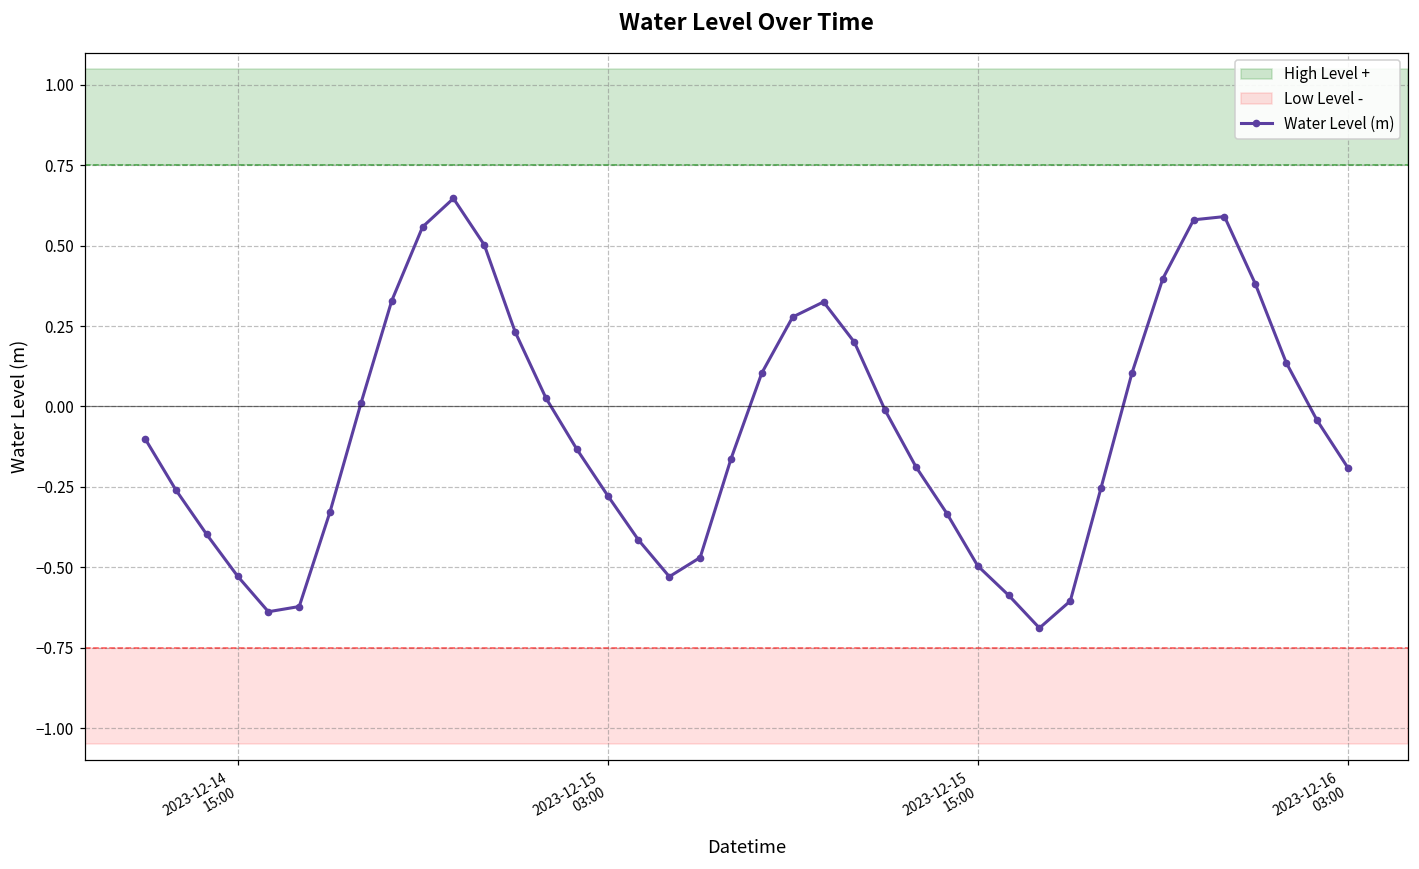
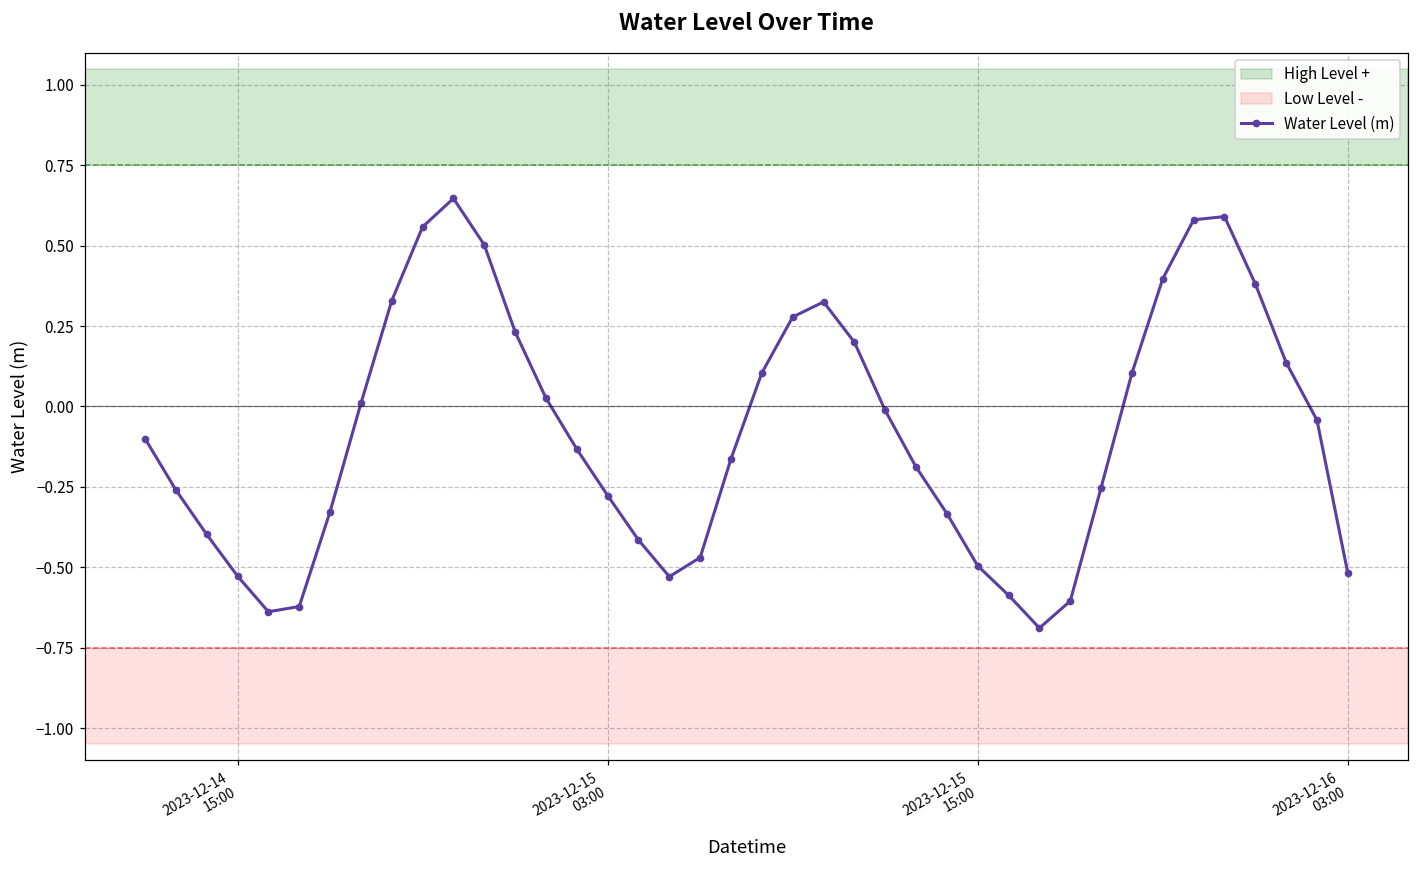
  {
    "2023-12-14 15:00": -0.53,
    "2023-12-15 03:00": -0.28,
    "2023-12-15 15:00": -0.50,
-   "2023-12-16 03:00": -0.19
+   "2023-12-16 03:00": -0.52
  }
